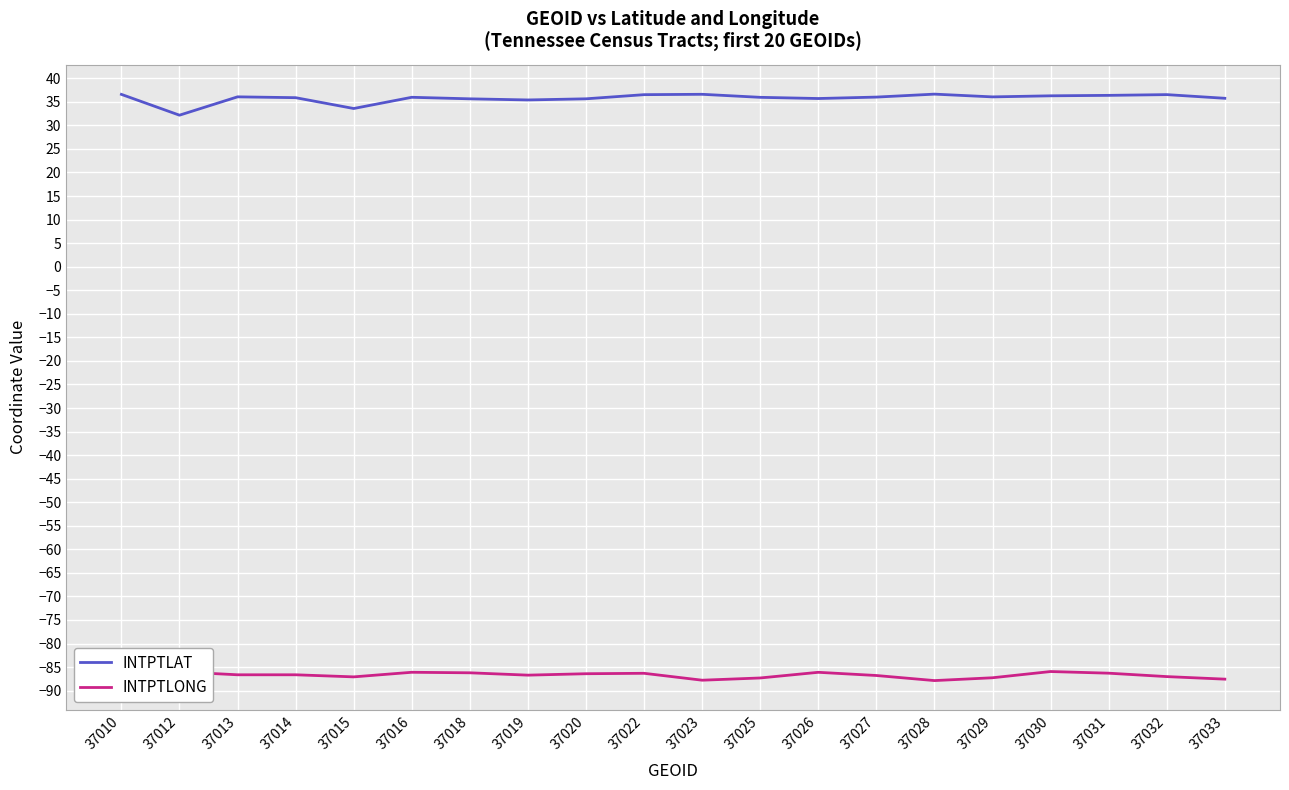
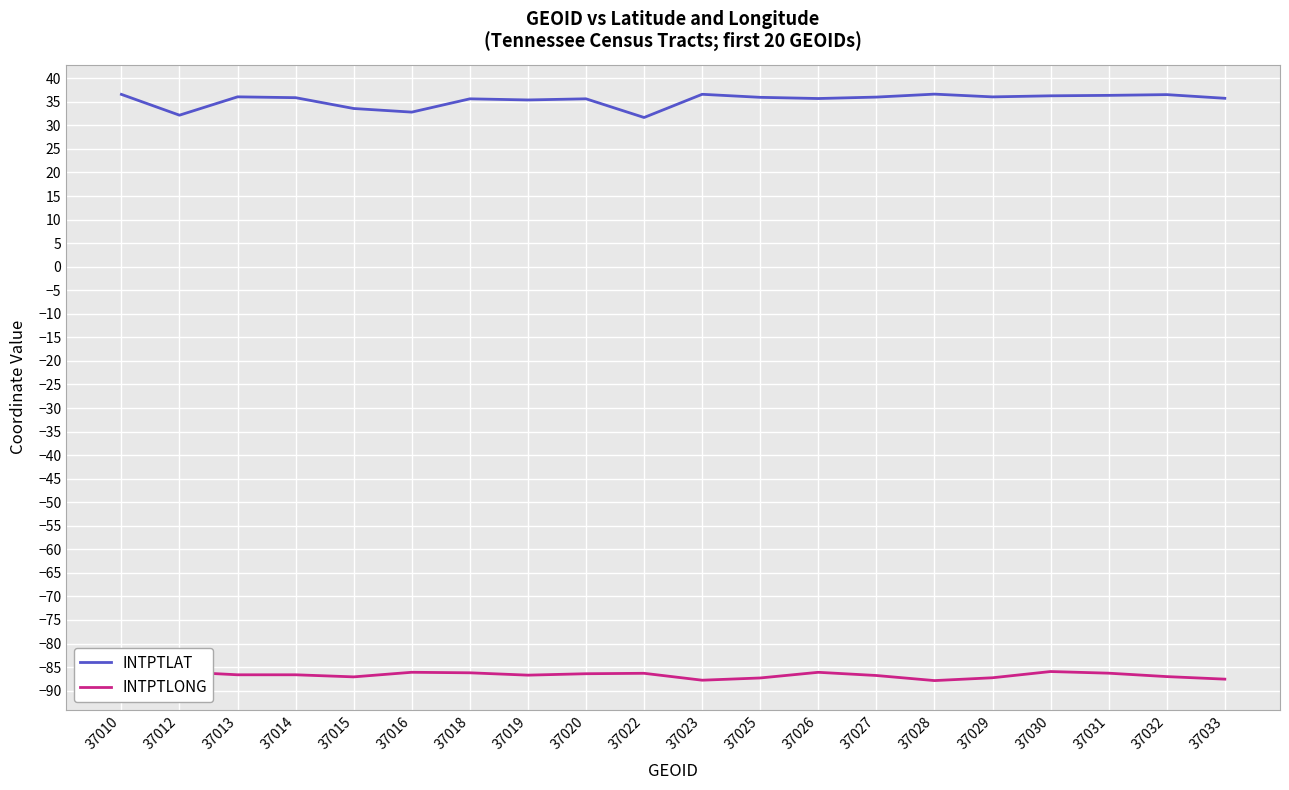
  {
    "INTPTLAT": {
      "37010": 37,
      "37012": 32,
      "37013": 36,
      "37014": 36,
      "37015": 34,
-     "37016": 36,
+     "37016": 33,
      "37018": 36,
      "37019": 35,
      "37020": 36,
-     "37022": 37,
+     "37022": 32,
      "37023": 37,
      "37025": 36,
      "37026": 36,
      "37027": 36,
      "37028": 37,
      "37029": 36,
      "37030": 36,
      "37031": 36,
      "37032": 37,
      "37033": 36
    },
    "INTPTLONG": {
      "37013": -87,
      "37014": -87,
      "37015": -87,
      "37016": -86,
      "37018": -86,
      "37019": -87,
      "37020": -86,
      "37022": -86,
      "37023": -88,
      "37025": -87,
      "37026": -86,
      "37027": -87,
      "37028": -88,
      "37029": -87,
      "37030": -86,
      "37031": -86,
      "37032": -87,
      "37033": -88
    }
  }
